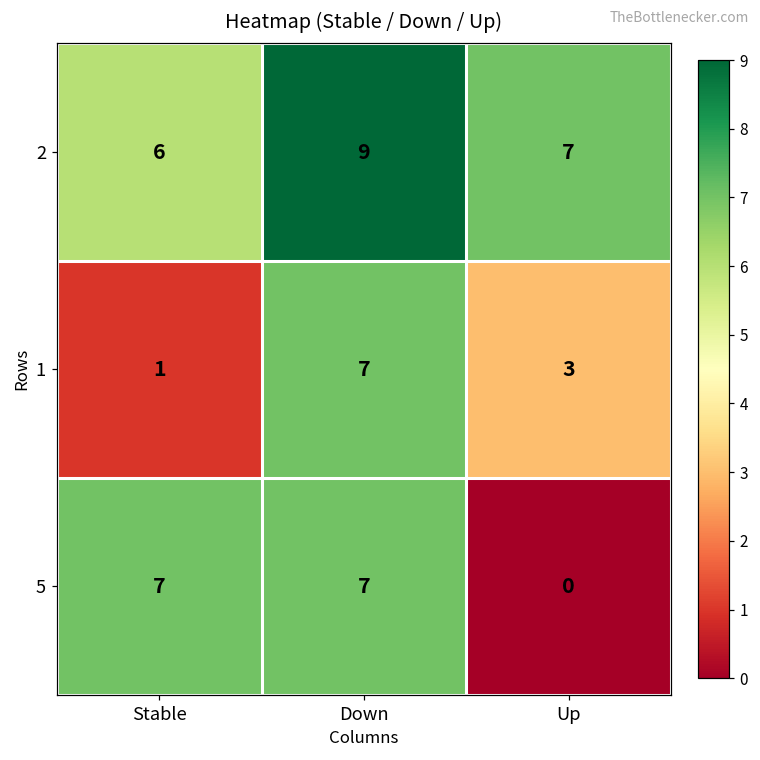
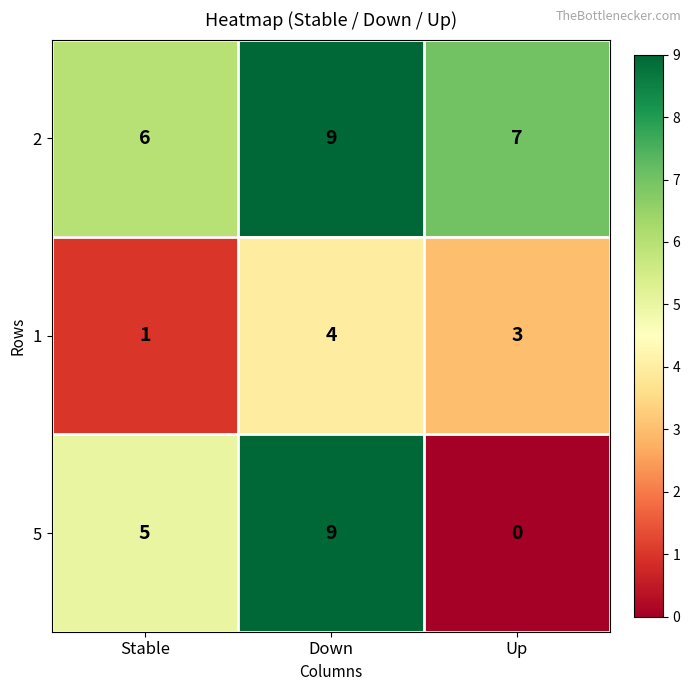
  {
    "2": {
      "Stable": 6,
      "Down": 9,
      "Up": 7
    },
    "1": {
      "Stable": 1,
-     "Down": 7,
+     "Down": 4,
      "Up": 3
    },
    "5": {
-     "Stable": 7,
-     "Down": 7,
+     "Stable": 5,
+     "Down": 9,
      "Up": 0
    }
  }
